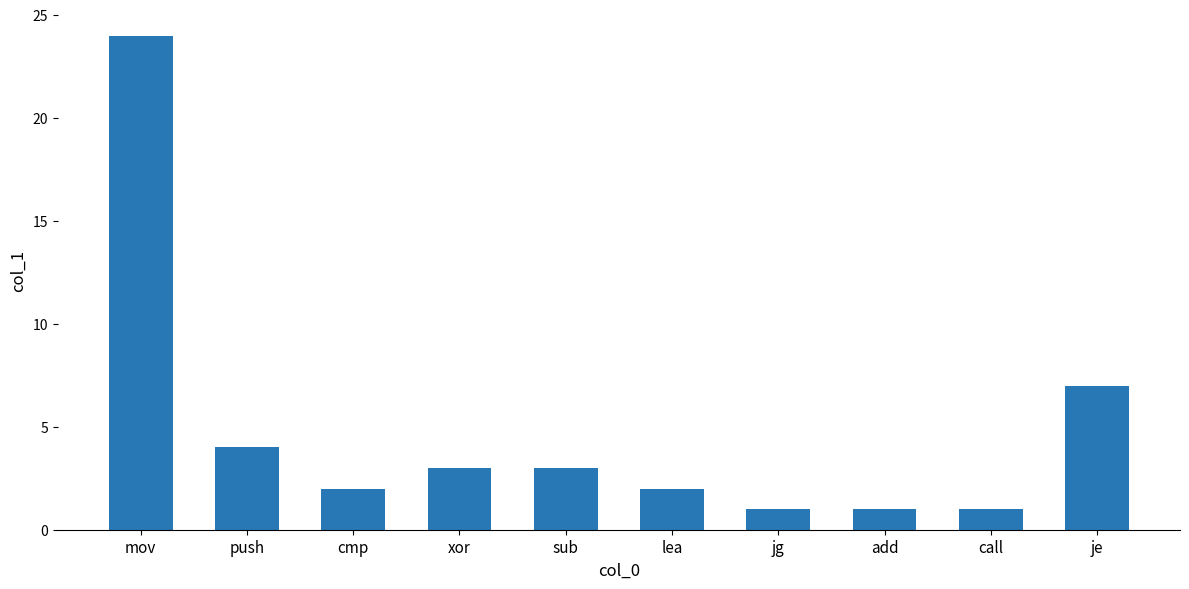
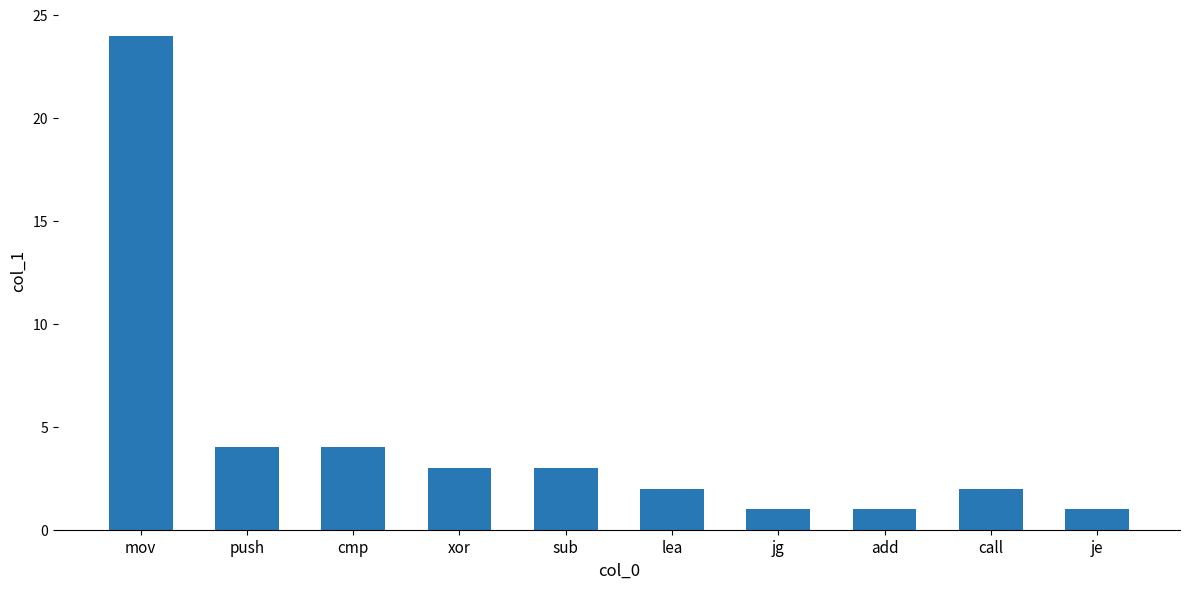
  {
    "mov": 24,
    "push": 4,
-   "cmp": 2,
+   "cmp": 4,
    "xor": 3,
    "sub": 3,
    "lea": 2,
    "jg": 1,
    "add": 1,
-   "call": 1,
-   "je": 7
+   "call": 2,
+   "je": 1
  }
